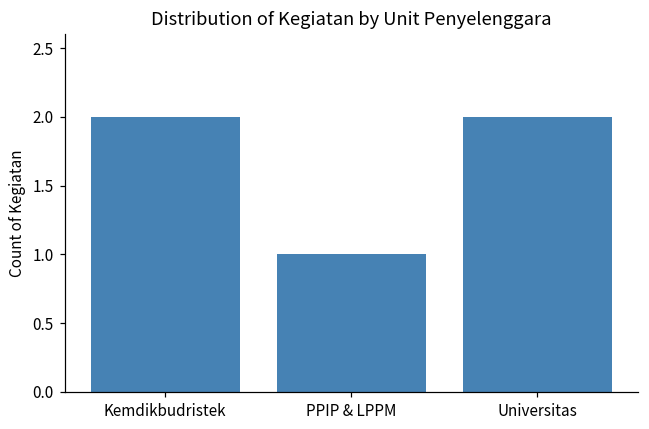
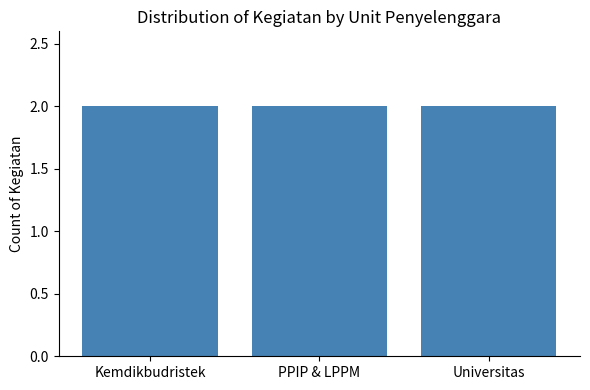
  {
    "Kemdikbudristek": 2,
-   "PPIP & LPPM": 1,
+   "PPIP & LPPM": 2,
    "Universitas": 2
  }
